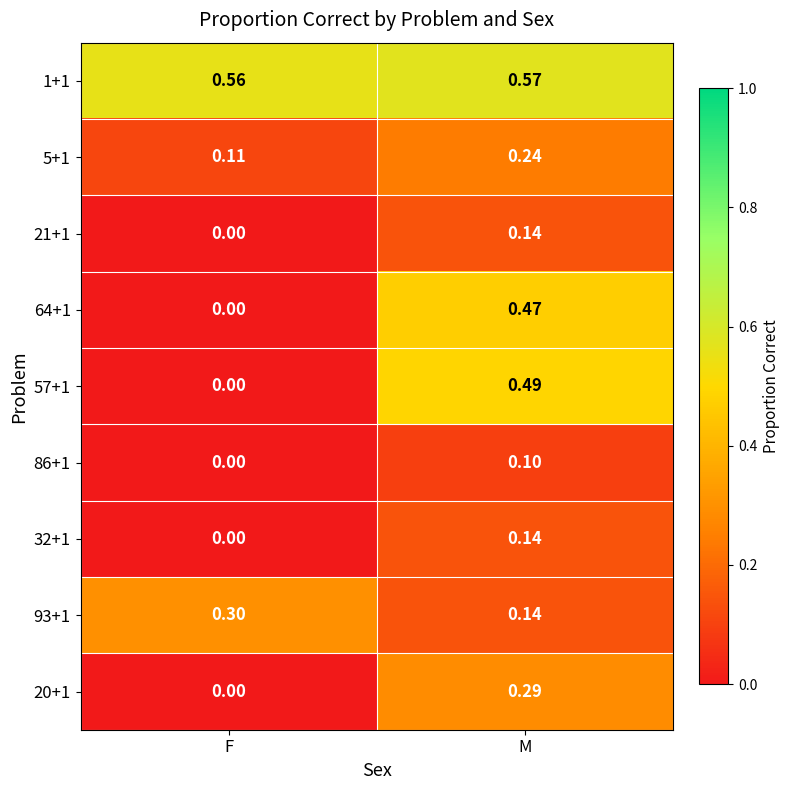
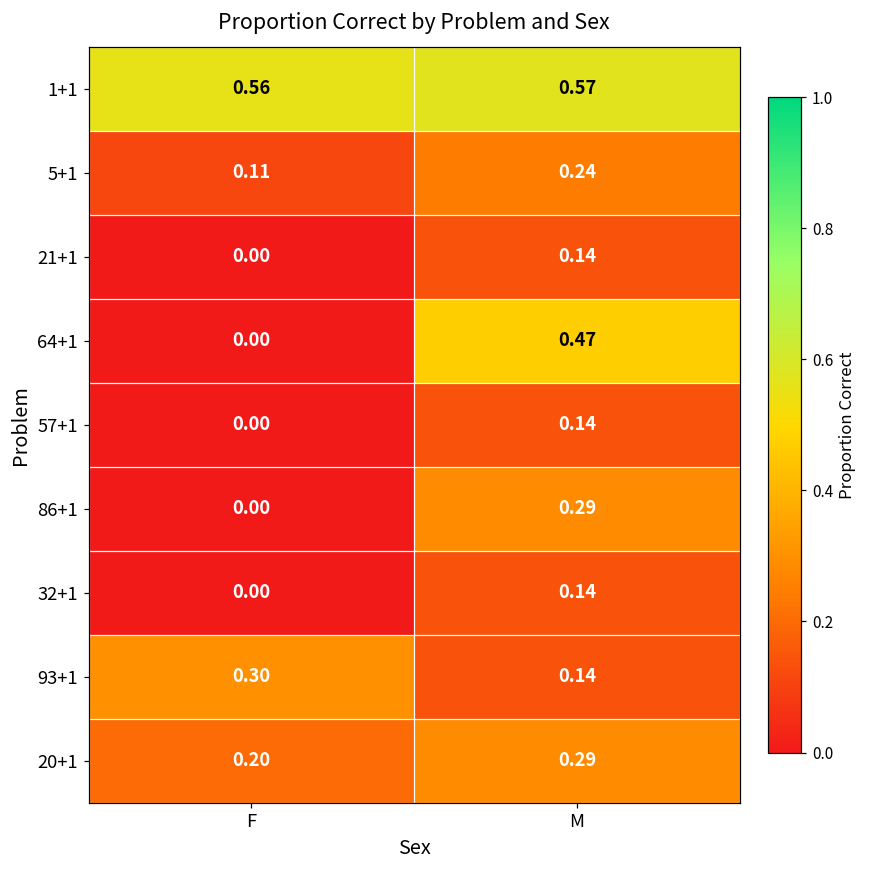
  {
    "1+1": {
      "F": 0.56,
      "M": 0.57
    },
    "5+1": {
      "F": 0.11,
      "M": 0.24
    },
    "21+1": {
      "F": 0.00,
      "M": 0.14
    },
    "64+1": {
      "F": 0.00,
      "M": 0.47
    },
    "57+1": {
      "F": 0.00,
-     "M": 0.49
+     "M": 0.14
    },
    "86+1": {
      "F": 0.00,
-     "M": 0.10
+     "M": 0.29
    },
    "32+1": {
      "F": 0.00,
      "M": 0.14
    },
    "93+1": {
      "F": 0.30,
      "M": 0.14
    },
    "20+1": {
-     "F": 0.00,
+     "F": 0.20,
      "M": 0.29
    }
  }
